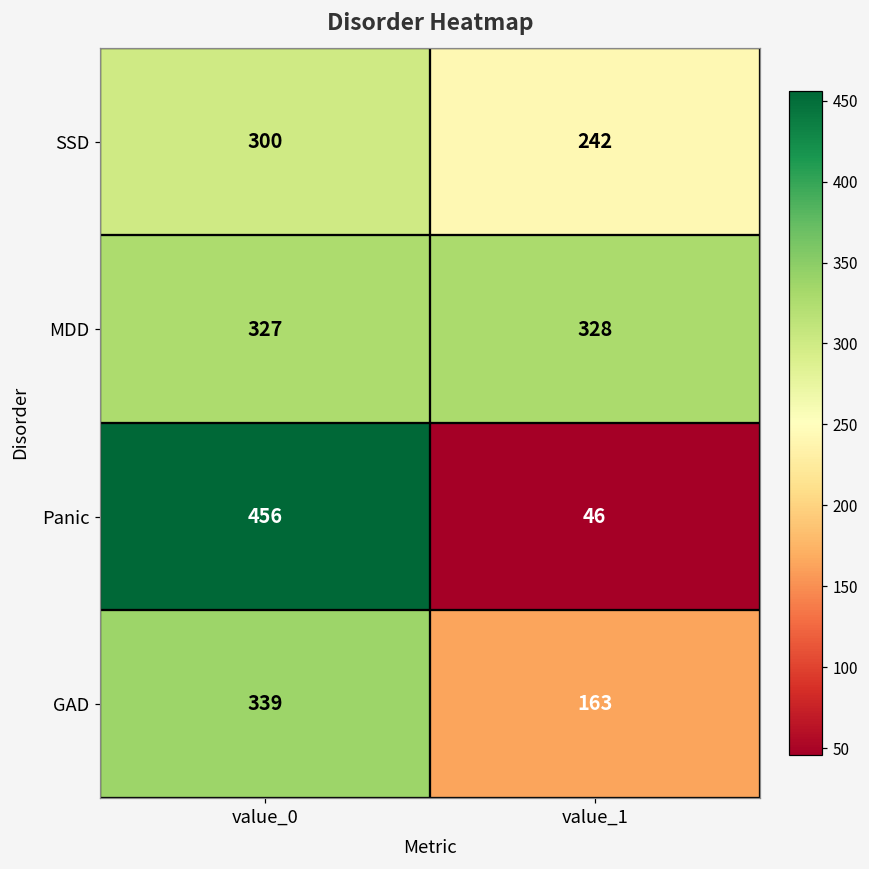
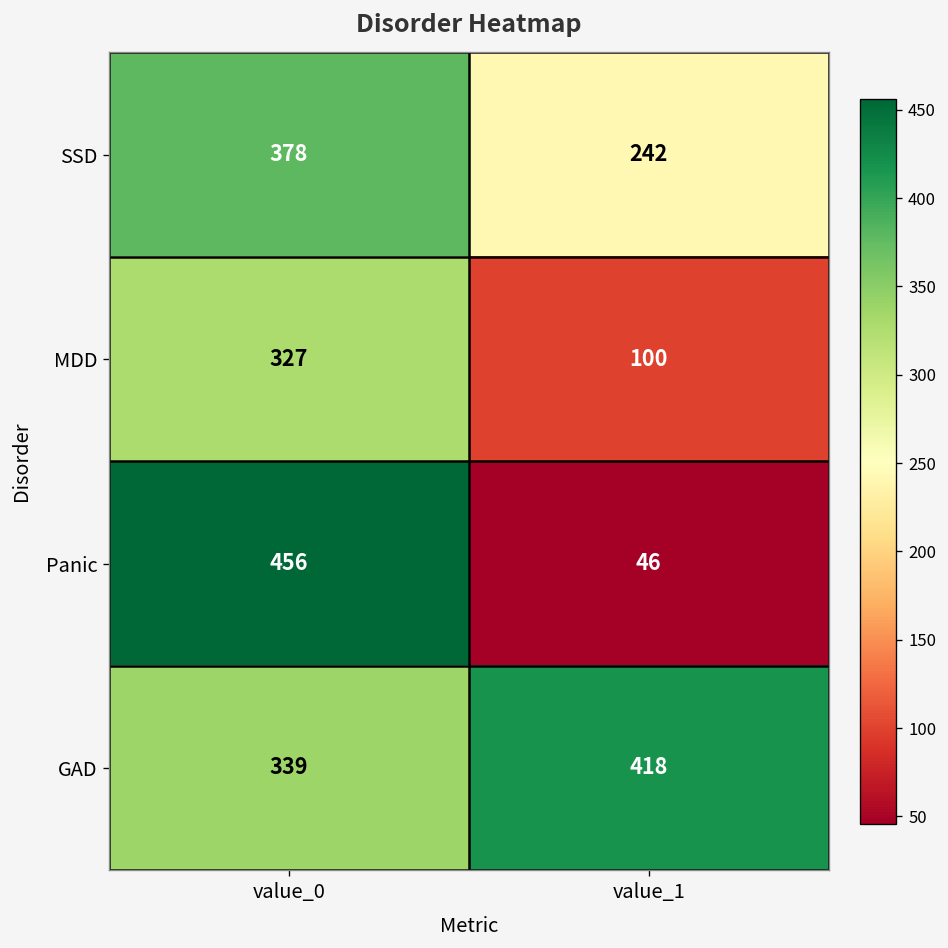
  {
    "SSD": {
-     "value_0": 300,
+     "value_0": 378,
      "value_1": 242
    },
    "MDD": {
      "value_0": 327,
-     "value_1": 328
+     "value_1": 100
    },
    "Panic": {
      "value_0": 456,
      "value_1": 46
    },
    "GAD": {
      "value_0": 339,
-     "value_1": 163
+     "value_1": 418
    }
  }
